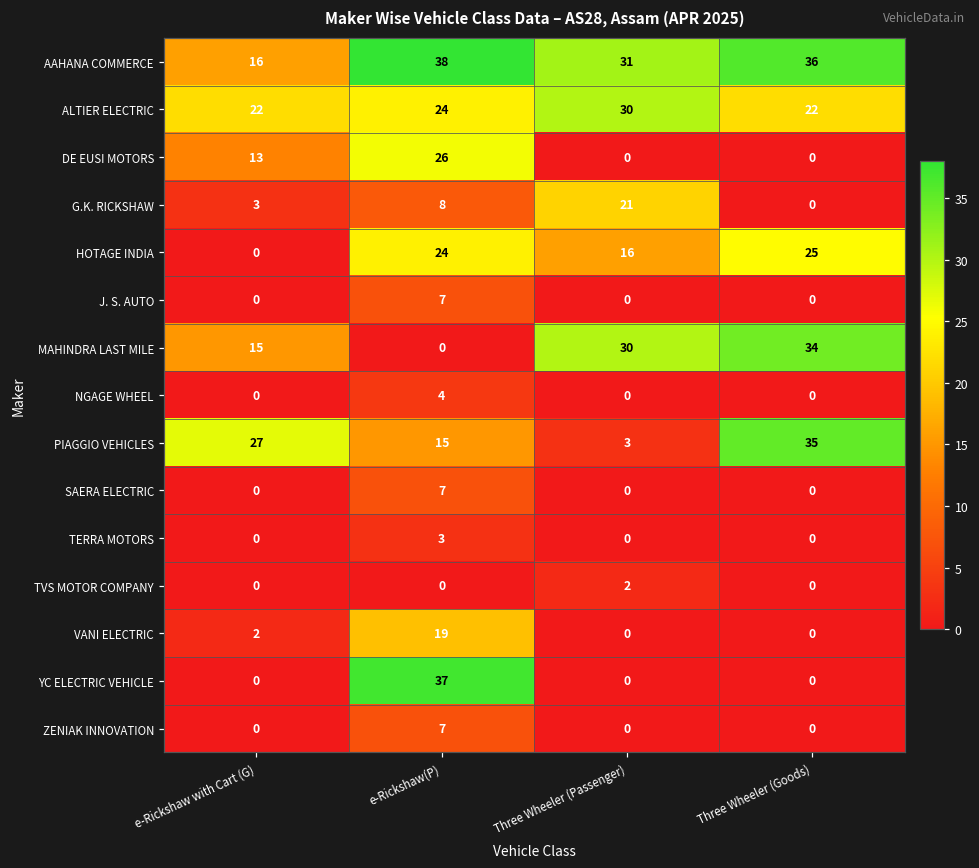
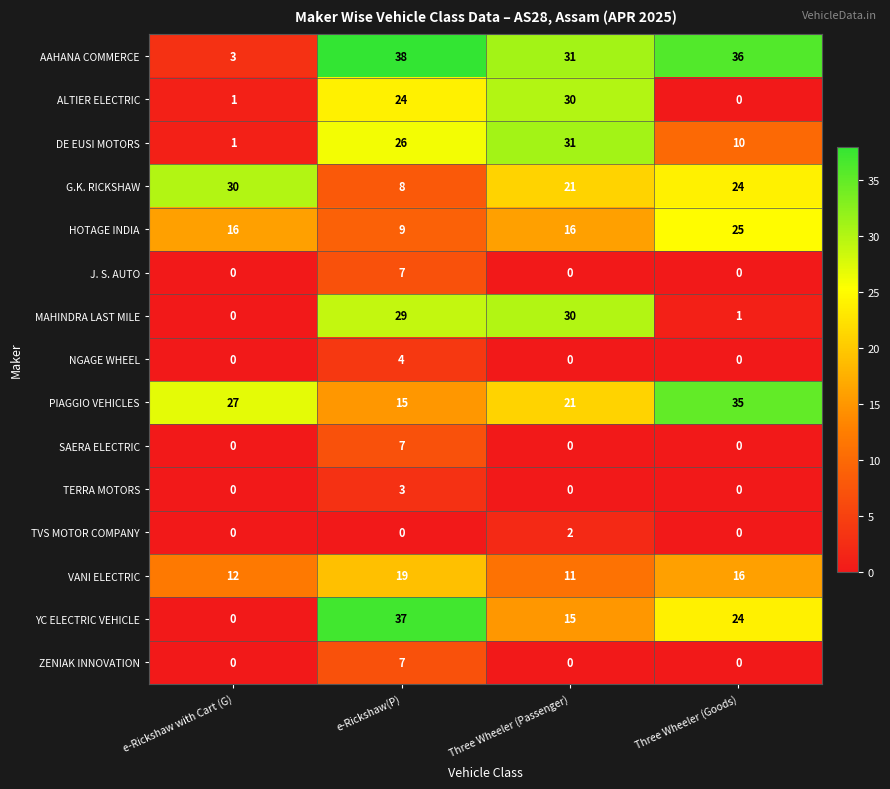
  {
    "AAHANA COMMERCE": {
-     "e-Rickshaw with Cart (G)": 16,
+     "e-Rickshaw with Cart (G)": 3,
      "e-Rickshaw(P)": 38,
      "Three Wheeler (Passenger)": 31,
      "Three Wheeler (Goods)": 36
    },
    "ALTIER ELECTRIC": {
-     "e-Rickshaw with Cart (G)": 22,
+     "e-Rickshaw with Cart (G)": 1,
      "e-Rickshaw(P)": 24,
      "Three Wheeler (Passenger)": 30,
-     "Three Wheeler (Goods)": 22
+     "Three Wheeler (Goods)": 0
    },
    "DE EUSI MOTORS": {
-     "e-Rickshaw with Cart (G)": 13,
+     "e-Rickshaw with Cart (G)": 1,
      "e-Rickshaw(P)": 26,
-     "Three Wheeler (Passenger)": 0,
-     "Three Wheeler (Goods)": 0
+     "Three Wheeler (Passenger)": 31,
+     "Three Wheeler (Goods)": 10
    },
    "G.K. RICKSHAW": {
-     "e-Rickshaw with Cart (G)": 3,
+     "e-Rickshaw with Cart (G)": 30,
      "e-Rickshaw(P)": 8,
      "Three Wheeler (Passenger)": 21,
-     "Three Wheeler (Goods)": 0
+     "Three Wheeler (Goods)": 24
    },
    "HOTAGE INDIA": {
-     "e-Rickshaw with Cart (G)": 0,
-     "e-Rickshaw(P)": 24,
+     "e-Rickshaw with Cart (G)": 16,
+     "e-Rickshaw(P)": 9,
      "Three Wheeler (Passenger)": 16,
      "Three Wheeler (Goods)": 25
    },
    "J. S. AUTO": {
      "e-Rickshaw with Cart (G)": 0,
      "e-Rickshaw(P)": 7,
      "Three Wheeler (Passenger)": 0,
      "Three Wheeler (Goods)": 0
    },
    "MAHINDRA LAST MILE": {
-     "e-Rickshaw with Cart (G)": 15,
-     "e-Rickshaw(P)": 0,
+     "e-Rickshaw with Cart (G)": 0,
+     "e-Rickshaw(P)": 29,
      "Three Wheeler (Passenger)": 30,
-     "Three Wheeler (Goods)": 34
+     "Three Wheeler (Goods)": 1
    },
    "NGAGE WHEEL": {
      "e-Rickshaw with Cart (G)": 0,
      "e-Rickshaw(P)": 4,
      "Three Wheeler (Passenger)": 0,
      "Three Wheeler (Goods)": 0
    },
    "PIAGGIO VEHICLES": {
      "e-Rickshaw with Cart (G)": 27,
      "e-Rickshaw(P)": 15,
-     "Three Wheeler (Passenger)": 3,
+     "Three Wheeler (Passenger)": 21,
      "Three Wheeler (Goods)": 35
    },
    "SAERA ELECTRIC": {
      "e-Rickshaw with Cart (G)": 0,
      "e-Rickshaw(P)": 7,
      "Three Wheeler (Passenger)": 0,
      "Three Wheeler (Goods)": 0
    },
    "TERRA MOTORS": {
      "e-Rickshaw with Cart (G)": 0,
      "e-Rickshaw(P)": 3,
      "Three Wheeler (Passenger)": 0,
      "Three Wheeler (Goods)": 0
    },
    "TVS MOTOR COMPANY": {
      "e-Rickshaw with Cart (G)": 0,
      "e-Rickshaw(P)": 0,
      "Three Wheeler (Passenger)": 2,
      "Three Wheeler (Goods)": 0
    },
    "VANI ELECTRIC": {
-     "e-Rickshaw with Cart (G)": 2,
+     "e-Rickshaw with Cart (G)": 12,
      "e-Rickshaw(P)": 19,
-     "Three Wheeler (Passenger)": 0,
-     "Three Wheeler (Goods)": 0
+     "Three Wheeler (Passenger)": 11,
+     "Three Wheeler (Goods)": 16
    },
    "YC ELECTRIC VEHICLE": {
      "e-Rickshaw with Cart (G)": 0,
      "e-Rickshaw(P)": 37,
-     "Three Wheeler (Passenger)": 0,
-     "Three Wheeler (Goods)": 0
+     "Three Wheeler (Passenger)": 15,
+     "Three Wheeler (Goods)": 24
    },
    "ZENIAK INNOVATION": {
      "e-Rickshaw with Cart (G)": 0,
      "e-Rickshaw(P)": 7,
      "Three Wheeler (Passenger)": 0,
      "Three Wheeler (Goods)": 0
    }
  }
